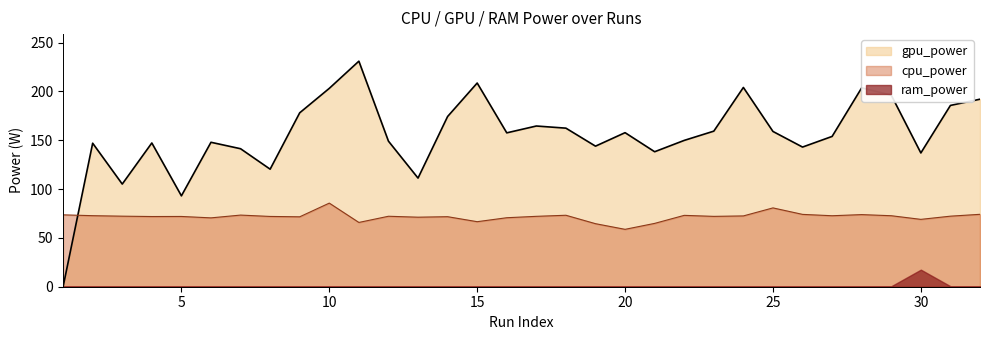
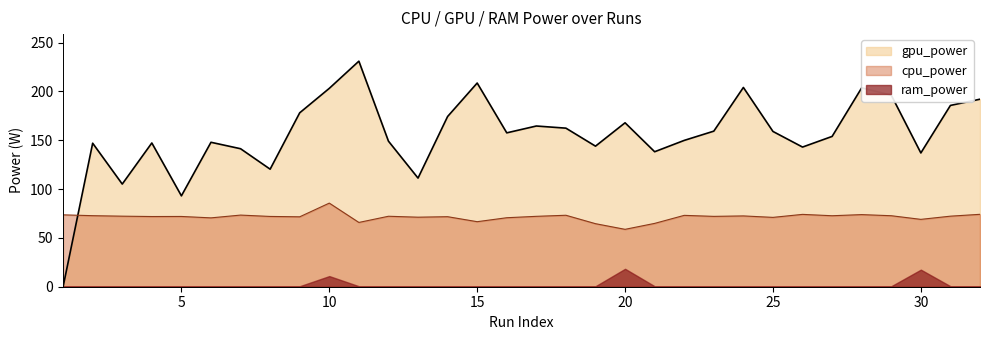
  {
    "gpu_power": {
      "5": 90,
      "10": 200,
      "15": 210,
-     "20": 160,
+     "20": 170,
      "25": 160,
      "30": 140
    },
    "cpu_power": {
      "5": 70,
      "10": 90,
      "15": 70,
      "20": 60,
-     "25": 80,
+     "25": 70,
      "30": 70
    },
    "ram_power": {
-     "10": 0,
-     "20": 0,
+     "10": 10,
+     "20": 20,
      "30": 20
    }
  }
